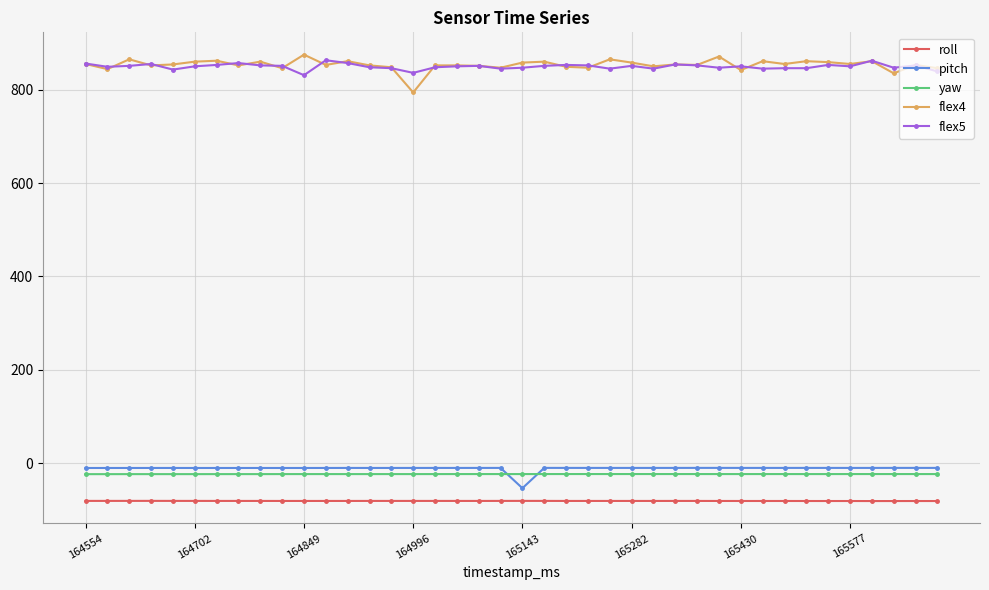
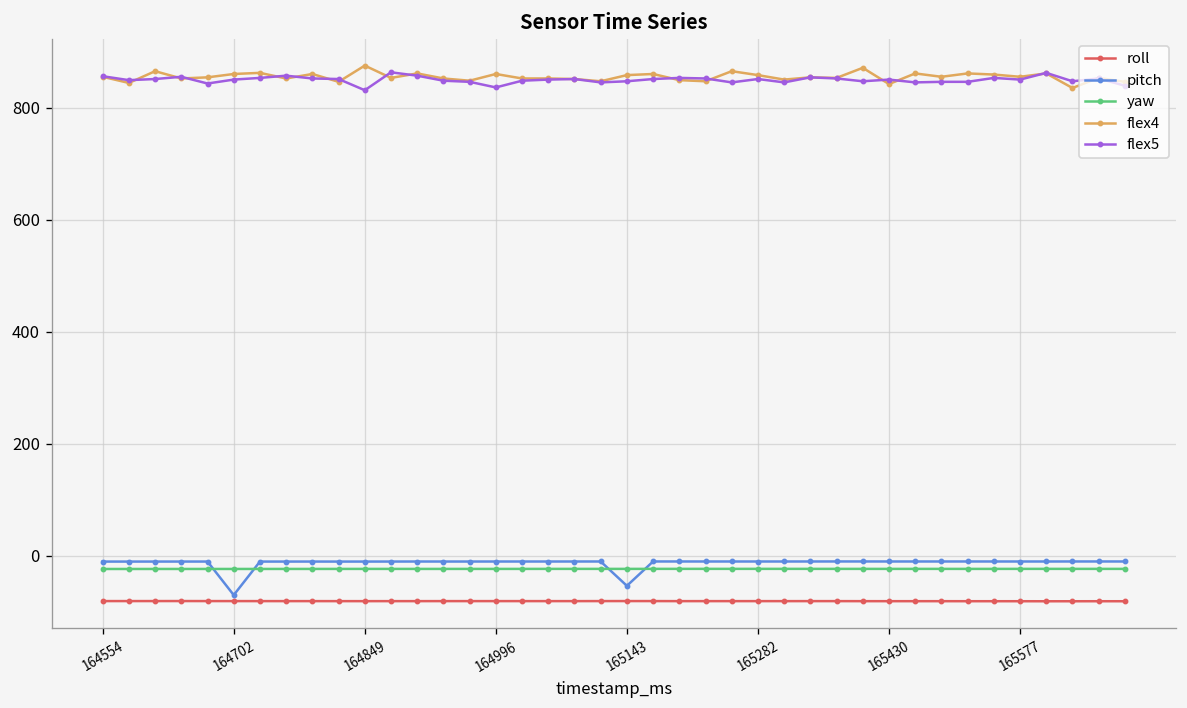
  {
    "roll": {
      "164554": -80,
      "164702": -80,
      "164849": -80,
      "164996": -80,
      "165143": -80,
      "165282": -80,
      "165430": -80,
      "165577": -80
    },
    "pitch": {
      "164554": -10,
-     "164702": -10,
+     "164702": -70,
      "164849": -10,
      "164996": -10,
      "165143": -50,
      "165282": -10,
      "165430": -10,
      "165577": -10
    },
    "yaw": {
      "164554": -20,
      "164702": -20,
      "164849": -20,
      "164996": -20,
      "165143": -20,
      "165282": -20,
      "165430": -20,
      "165577": -20
    },
    "flex4": {
      "164702": 860,
      "164849": 880,
-     "164996": 790,
+     "164996": 860,
      "165143": 860,
      "165282": 860,
      "165430": 840
    },
    "flex5": {
      "164702": 850,
      "164849": 830,
      "164996": 840,
      "165143": 850,
      "165282": 850,
      "165430": 850
    }
  }
